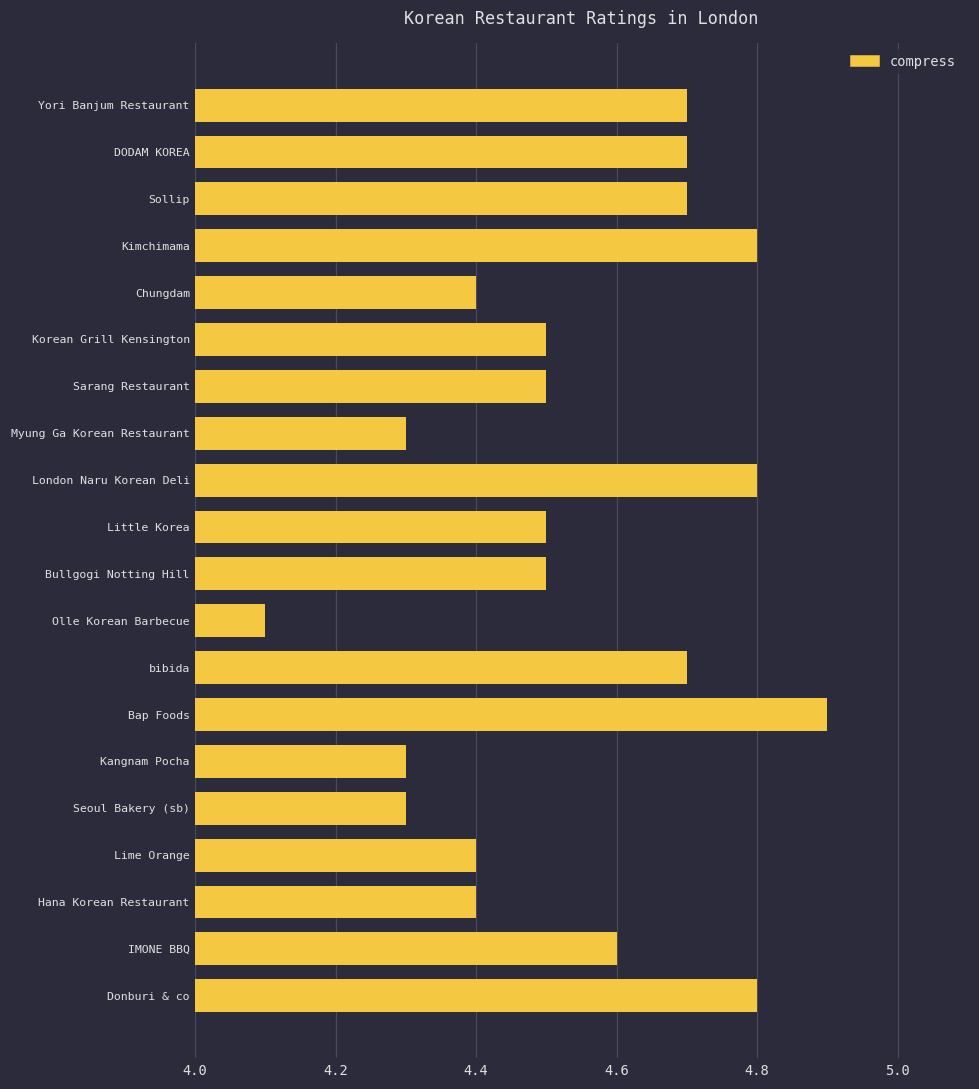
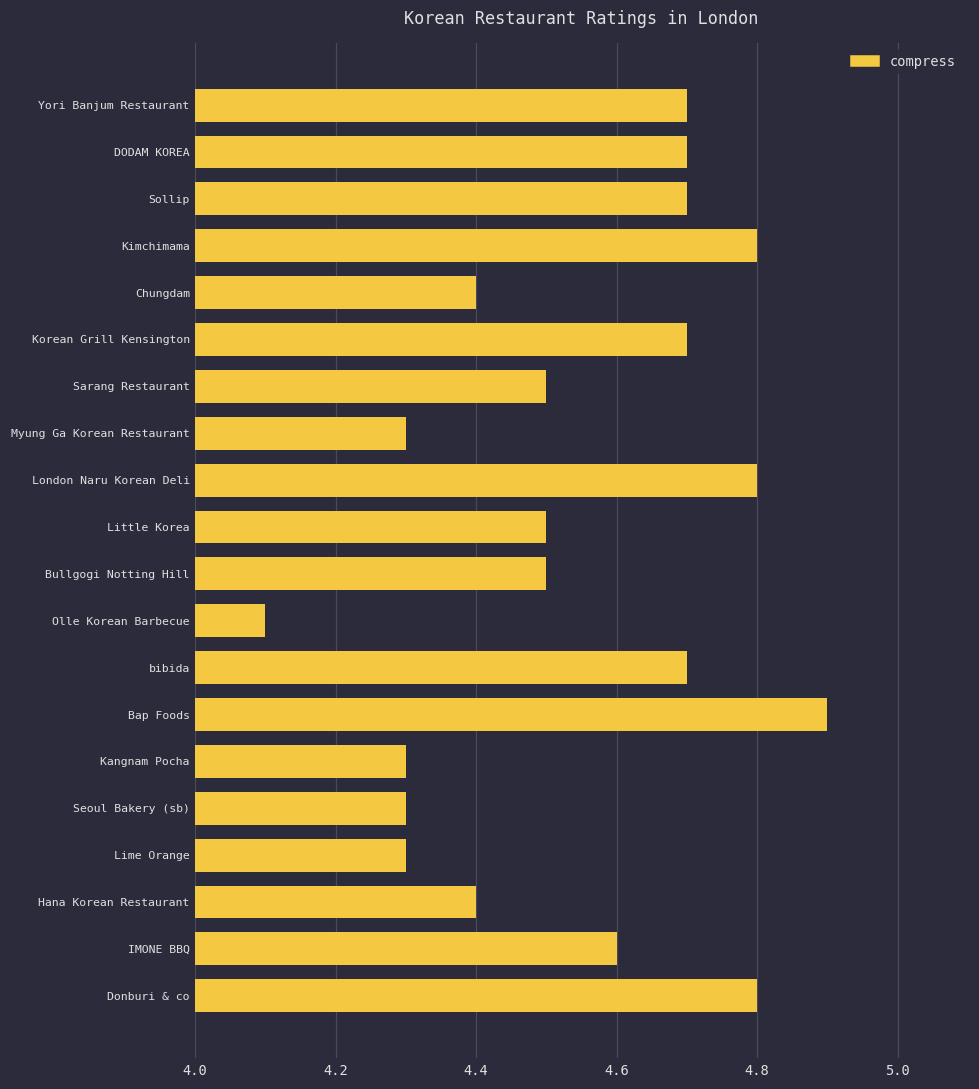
  {
    "Yori Banjum Restaurant": 4.7,
    "DODAM KOREA": 4.7,
    "Sollip": 4.7,
    "Kimchimama": 4.8,
    "Chungdam": 4.4,
-   "Korean Grill Kensington": 4.5,
+   "Korean Grill Kensington": 4.7,
    "Sarang Restaurant": 4.5,
    "Myung Ga Korean Restaurant": 4.3,
    "London Naru Korean Deli": 4.8,
    "Little Korea": 4.5,
    "Bullgogi Notting Hill": 4.5,
    "Olle Korean Barbecue": 4.1,
    "bibida": 4.7,
    "Bap Foods": 4.9,
    "Kangnam Pocha": 4.3,
    "Seoul Bakery (sb)": 4.3,
-   "Lime Orange": 4.4,
+   "Lime Orange": 4.3,
    "Hana Korean Restaurant": 4.4,
    "IMONE BBQ": 4.6,
    "Donburi & co": 4.8
  }
